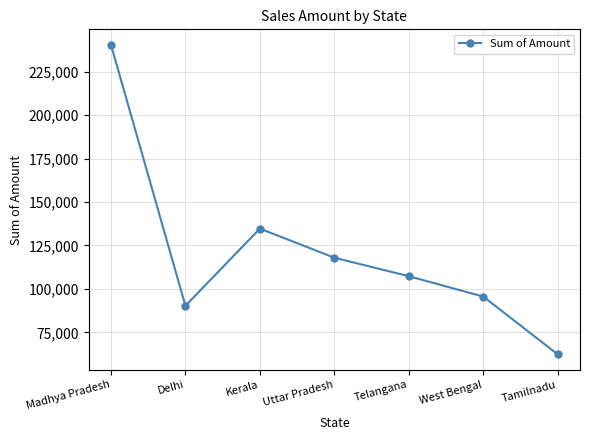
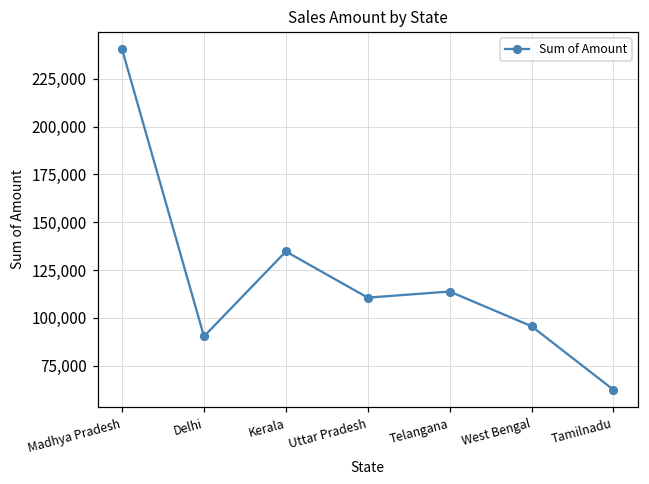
  {
    "Madhya Pradesh": "240,000",
    "Delhi": "90,000",
    "Kerala": "135,000",
-   "Uttar Pradesh": "118,000",
-   "Telangana": "107,000",
+   "Uttar Pradesh": "111,000",
+   "Telangana": "114,000",
    "West Bengal": "96,000",
    "Tamilnadu": "62,000"
  }
